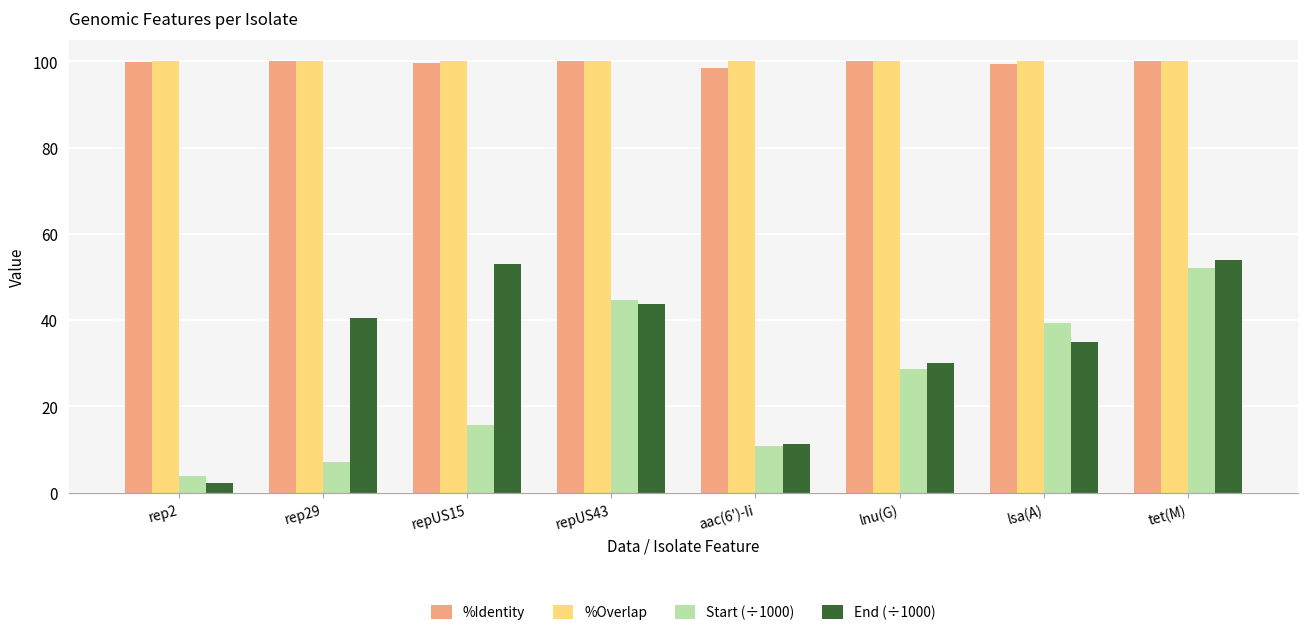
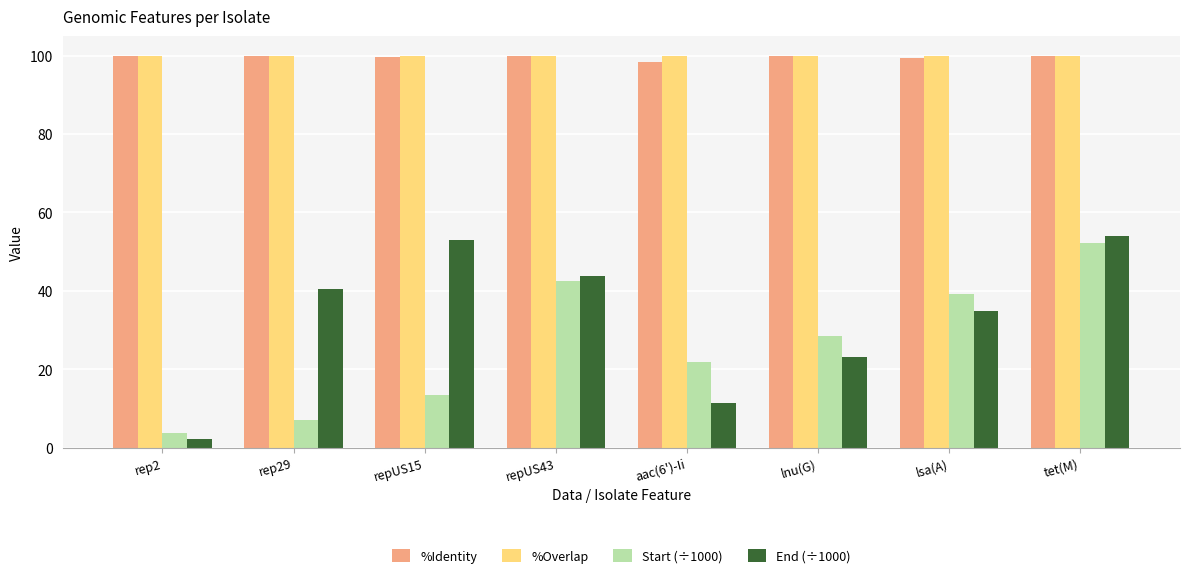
  {
    "Start (÷1000)": {
      "rep2": 4,
      "rep29": 7,
-     "repUS15": 16,
-     "repUS43": 45,
-     "aac(6')-Ii": 11,
+     "repUS15": 13,
+     "repUS43": 43,
+     "aac(6')-Ii": 22,
      "lnu(G)": 29,
      "lsa(A)": 39,
      "tet(M)": 52
    },
    "End (÷1000)": {
      "rep2": 2,
      "rep29": 41,
      "repUS15": 53,
      "repUS43": 44,
      "aac(6')-Ii": 11,
-     "lnu(G)": 30,
+     "lnu(G)": 23,
      "lsa(A)": 35,
      "tet(M)": 54
    }
  }
